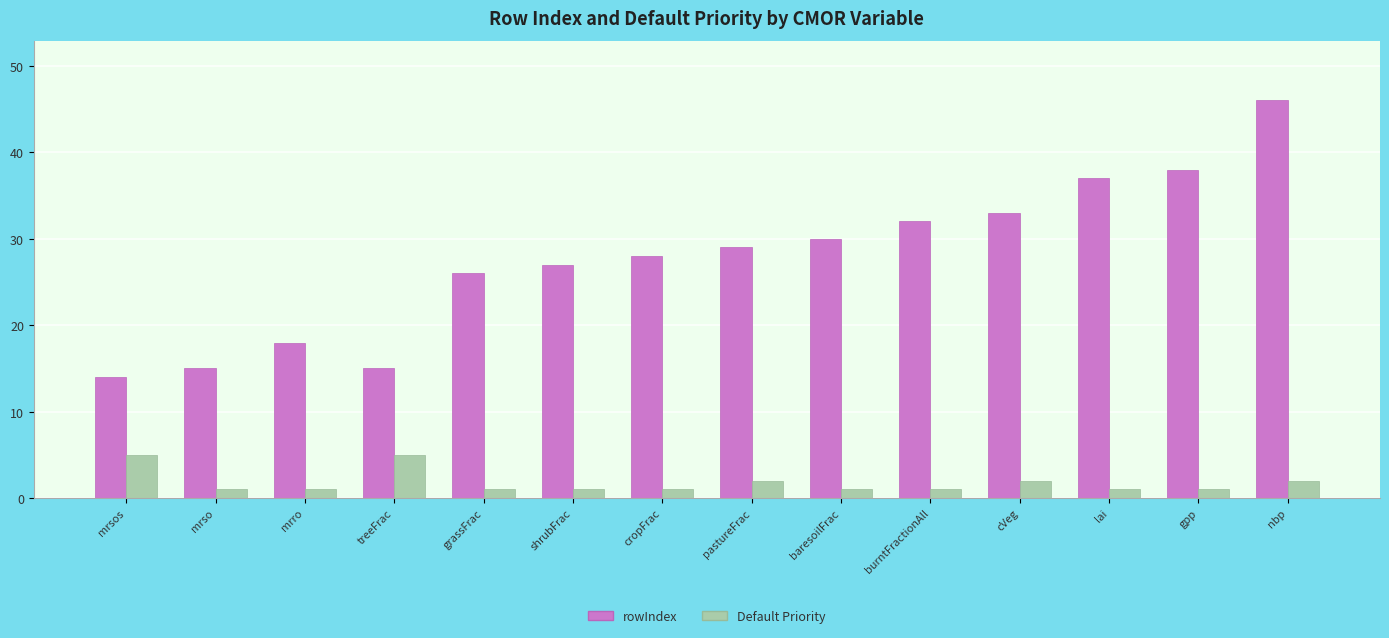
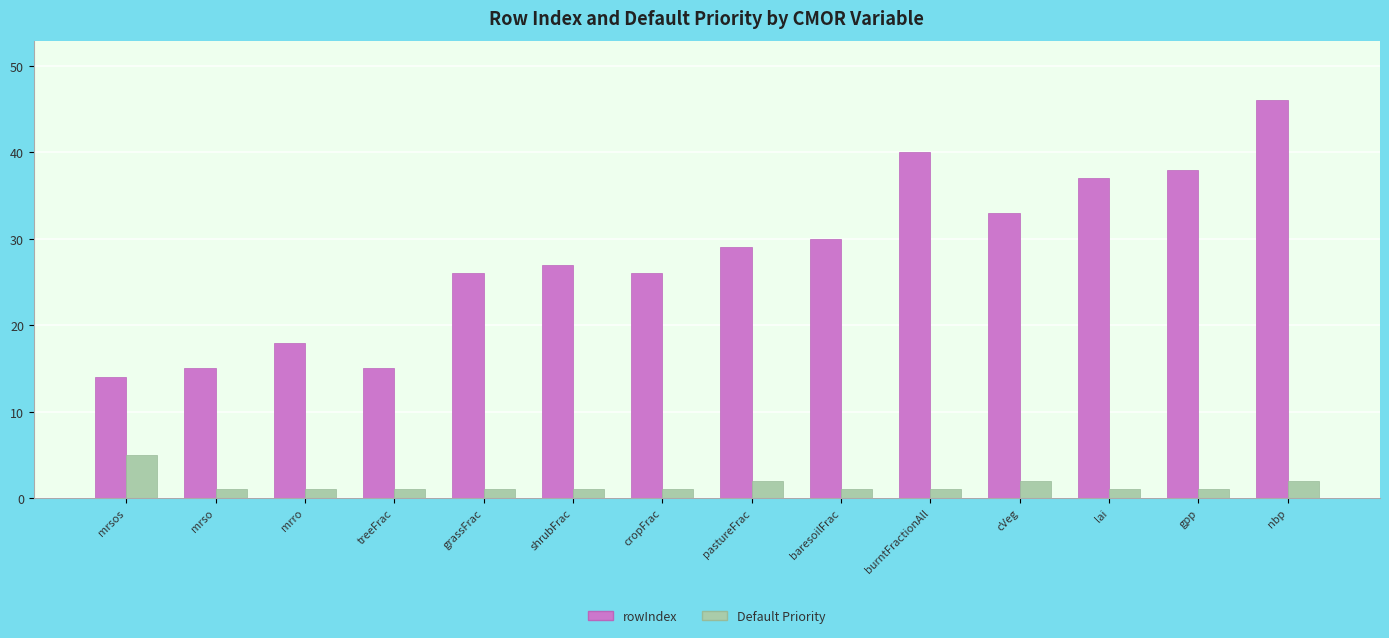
  {
    "rowIndex": {
      "mrsos": 14,
      "mrso": 15,
      "mrro": 18,
      "treeFrac": 15,
      "grassFrac": 26,
      "shrubFrac": 27,
-     "cropFrac": 28,
+     "cropFrac": 26,
      "pastureFrac": 29,
      "baresoilFrac": 30,
-     "burntFractionAll": 32,
+     "burntFractionAll": 40,
      "cVeg": 33,
      "lai": 37,
      "gpp": 38,
      "nbp": 46
    },
    "Default Priority": {
      "mrsos": 5,
      "mrso": 1,
      "mrro": 1,
-     "treeFrac": 5,
+     "treeFrac": 1,
      "grassFrac": 1,
      "shrubFrac": 1,
      "cropFrac": 1,
      "pastureFrac": 2,
      "baresoilFrac": 1,
      "burntFractionAll": 1,
      "cVeg": 2,
      "lai": 1,
      "gpp": 1,
      "nbp": 2
    }
  }
